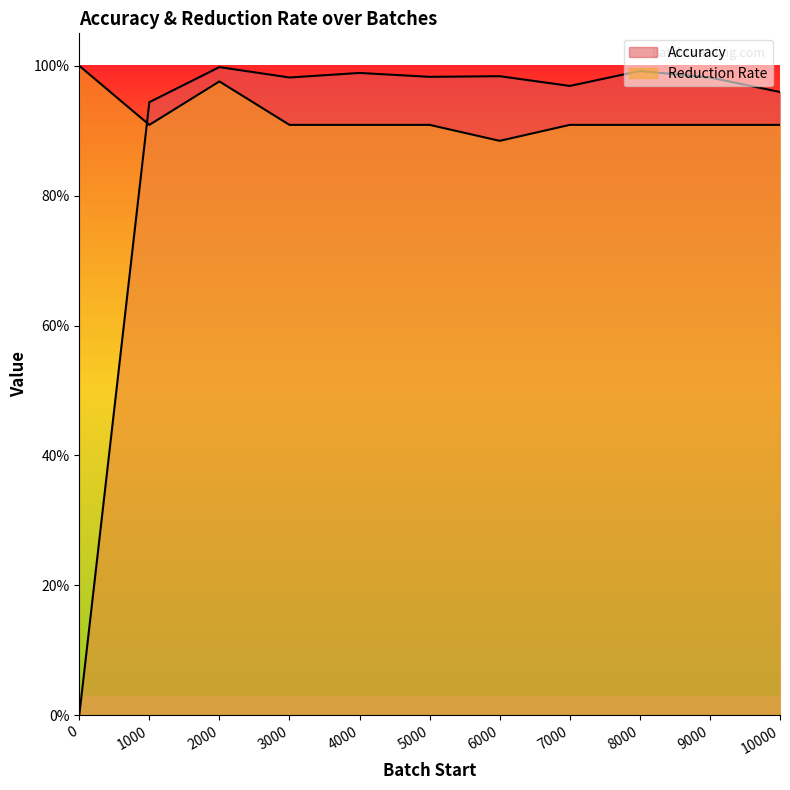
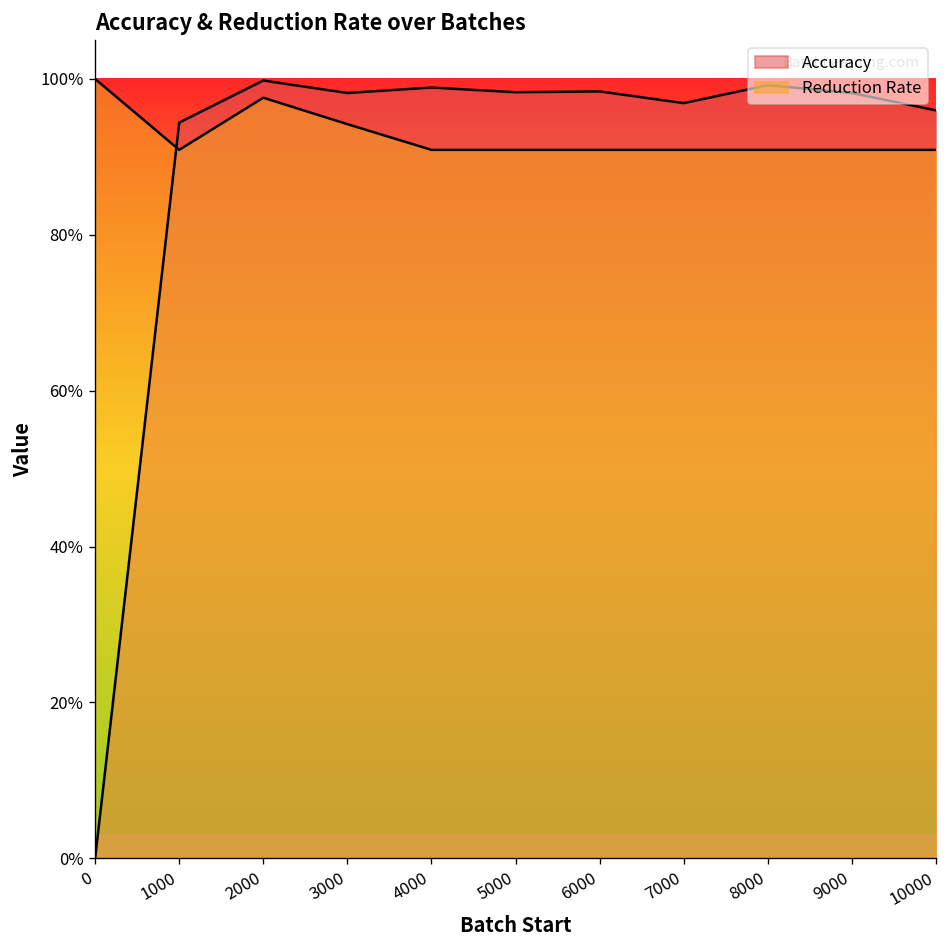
  {
    "Accuracy": {
      "1000": "94%",
      "2000": "100%",
      "3000": "98%",
      "4000": "99%",
      "5000": "98%",
      "6000": "98%",
      "7000": "97%",
      "10000": "96%"
    },
    "Reduction Rate": {
      "0": "100%",
      "1000": "91%",
      "2000": "98%",
-     "3000": "91%",
+     "3000": "94%",
      "4000": "91%",
      "5000": "91%",
-     "6000": "88%",
+     "6000": "91%",
      "7000": "91%",
      "8000": "91%",
      "9000": "91%",
      "10000": "91%"
    }
  }
